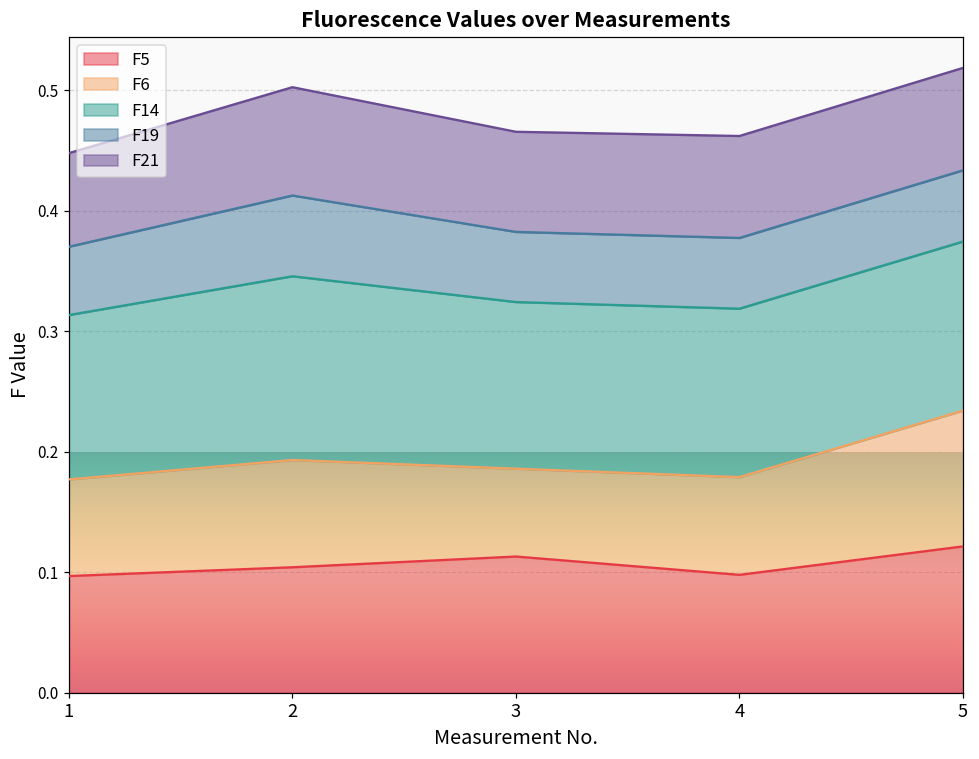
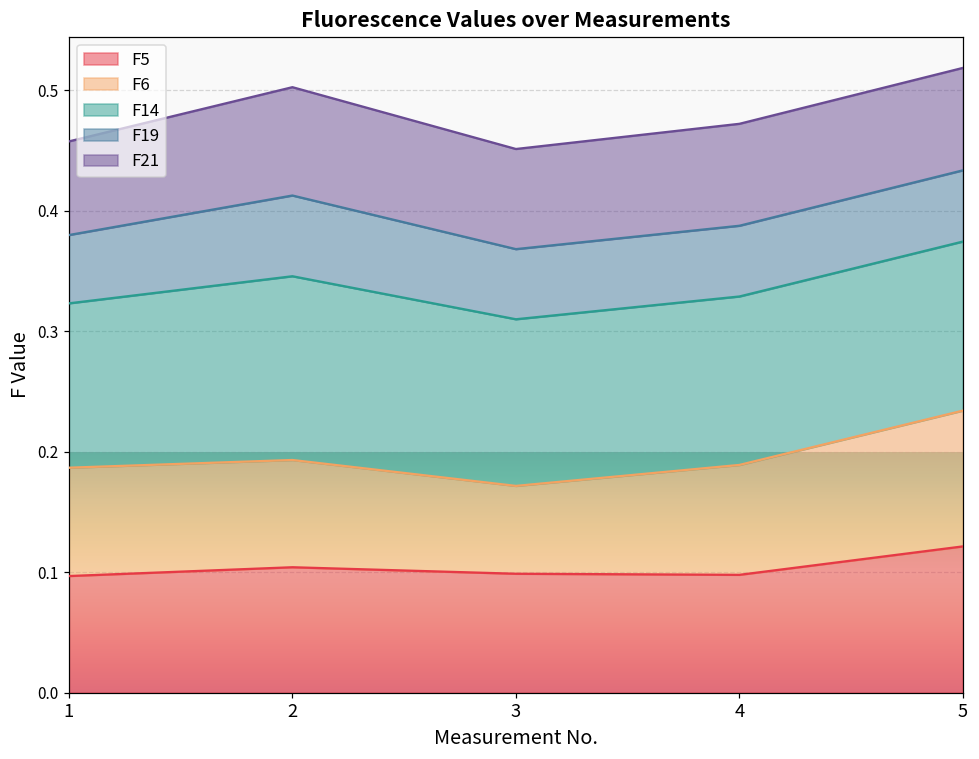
  {
    "F5": {
      "1": 0.097,
      "2": 0.104,
-     "3": 0.113,
+     "3": 0.099,
      "4": 0.098,
      "5": 0.121
    },
    "F6": {
-     "1": 0.080,
+     "1": 0.090,
      "2": 0.089,
      "3": 0.073,
-     "4": 0.081,
+     "4": 0.091,
      "5": 0.113
    }
  }
